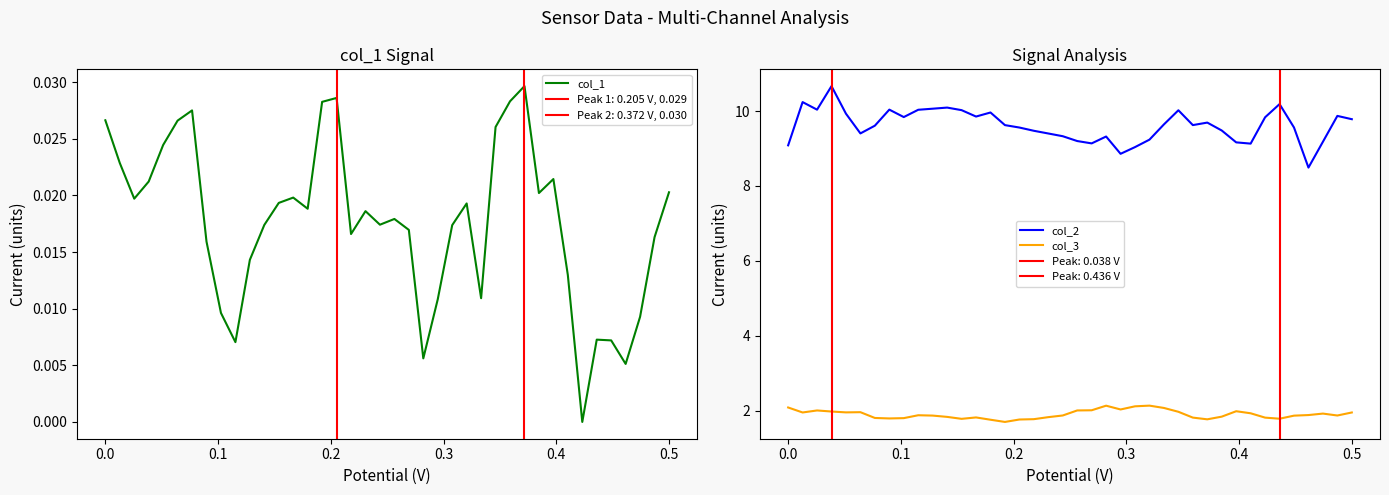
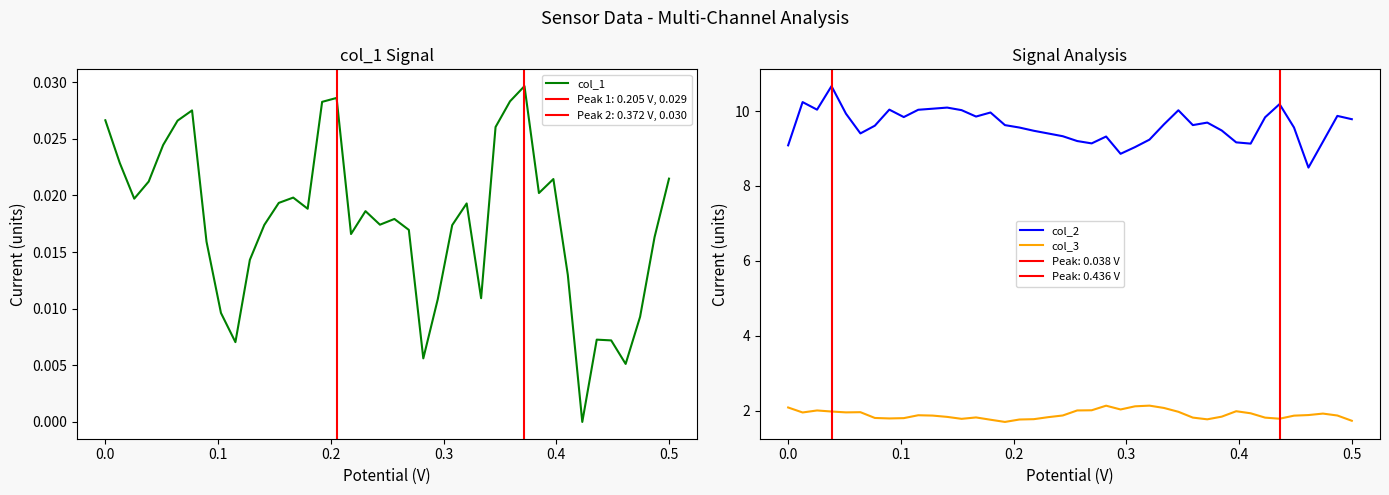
  {
    "col_1 Signal": {
      "0.0": 0.0266,
-     "0.5": 0.0203
+     "0.5": 0.0215
    },
    "Signal Analysis": {
      "col_2": {
        "0.0": 9.1,
        "0.5": 9.8
      },
      "col_3": {
        "0.0": 2.1,
-       "0.5": 2.0
+       "0.5": 1.7
      }
    }
  }
